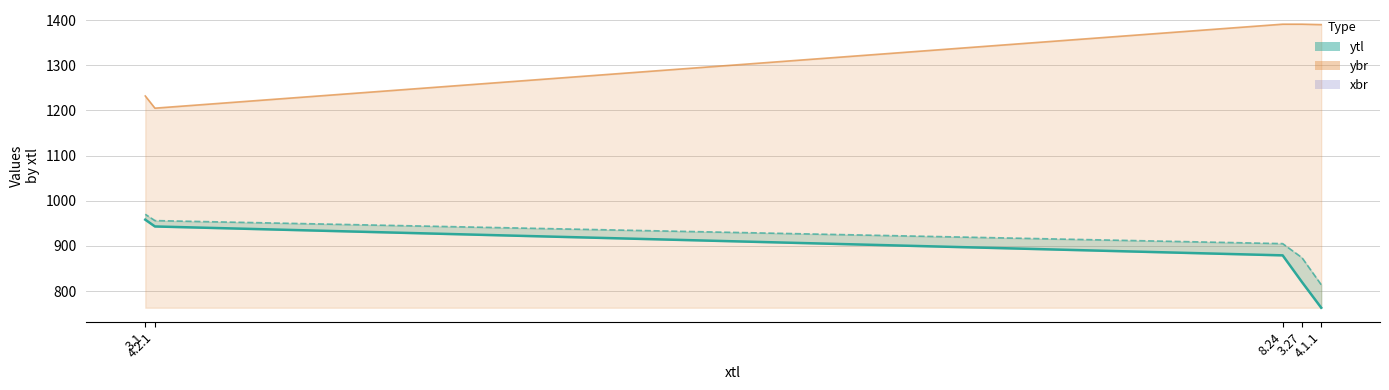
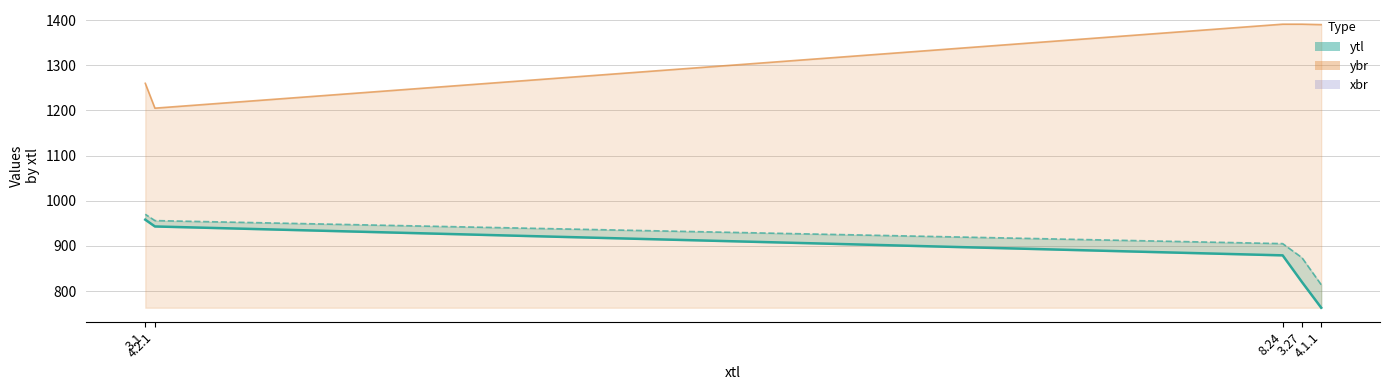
  {
    "ybr": {
-     "3.1": 1230,
+     "3.1": 1260,
      "4.2.1": 1210,
      "8.24": 1390,
      "3.27": 1390,
      "4.1.1": 1390
    }
  }
